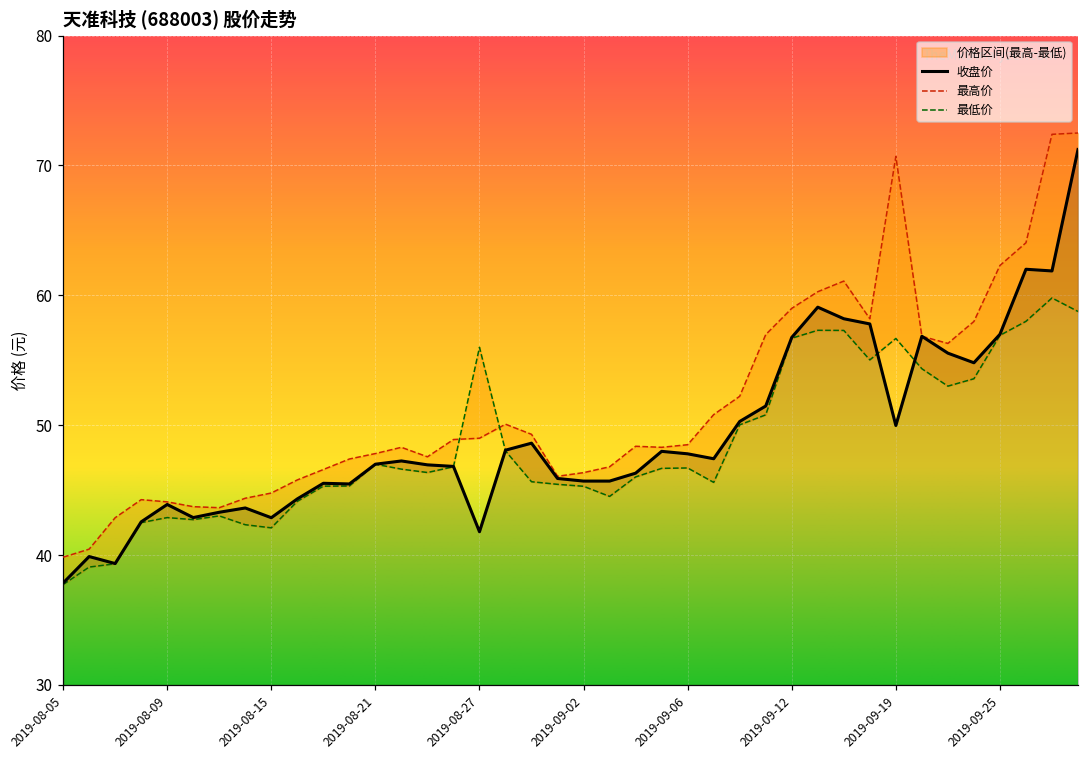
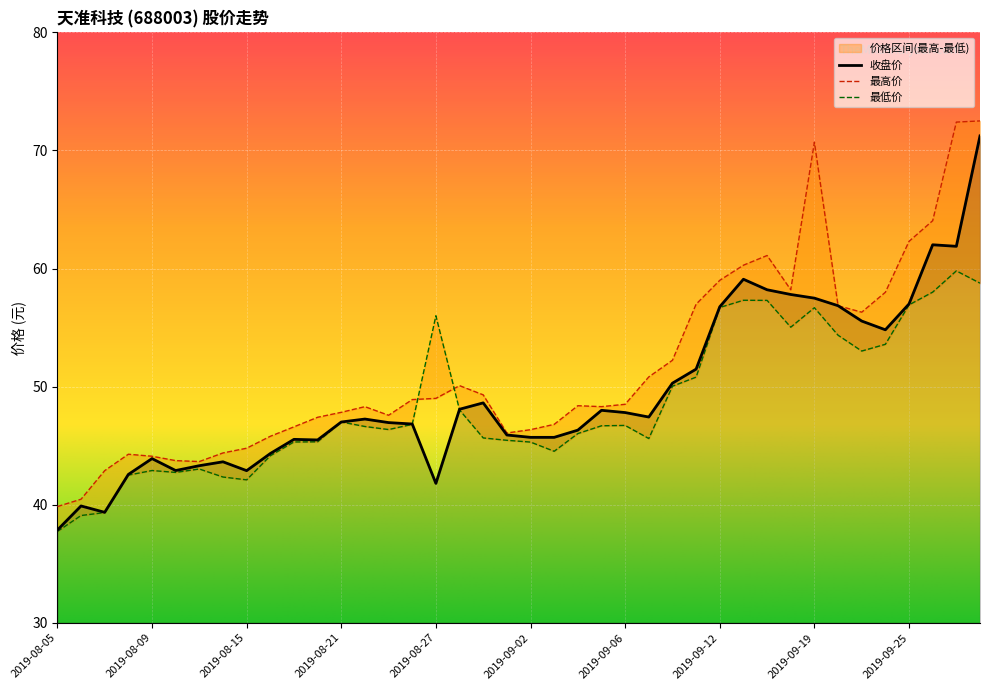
  {
    "收盘价": {
      "2019-08-15": 42.9,
      "2019-08-27": 41.8,
      "2019-09-02": 45.7,
      "2019-09-06": 47.8,
-     "2019-09-19": 50.0
+     "2019-09-19": 57.5
    },
    "最高价": {
      "2019-08-27": 49.0
    },
    "最低价": {
      "2019-08-09": 42.9,
      "2019-08-15": 42.1,
      "2019-09-02": 45.3,
      "2019-09-06": 46.7,
      "2019-09-19": 56.7
    }
  }
